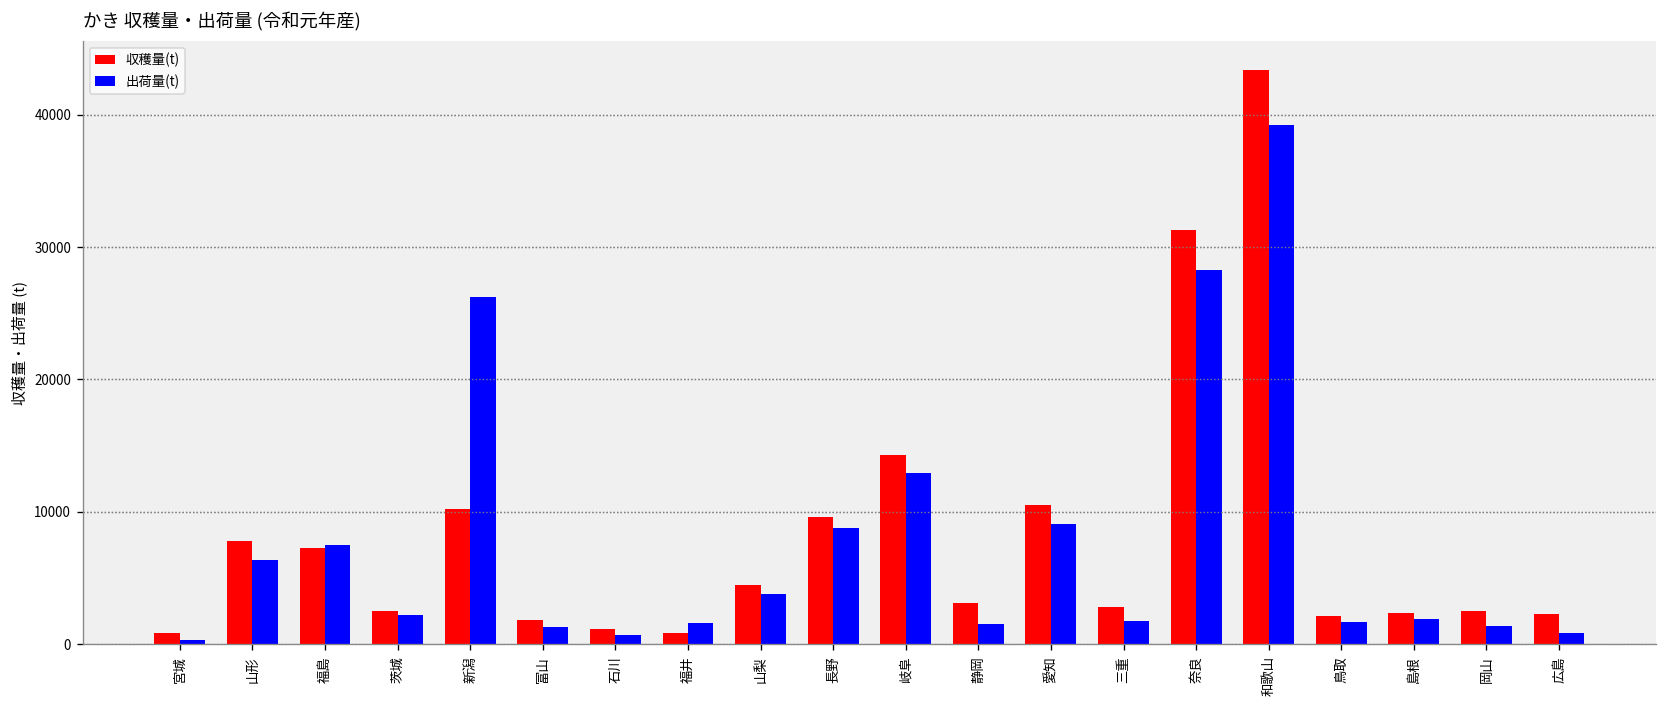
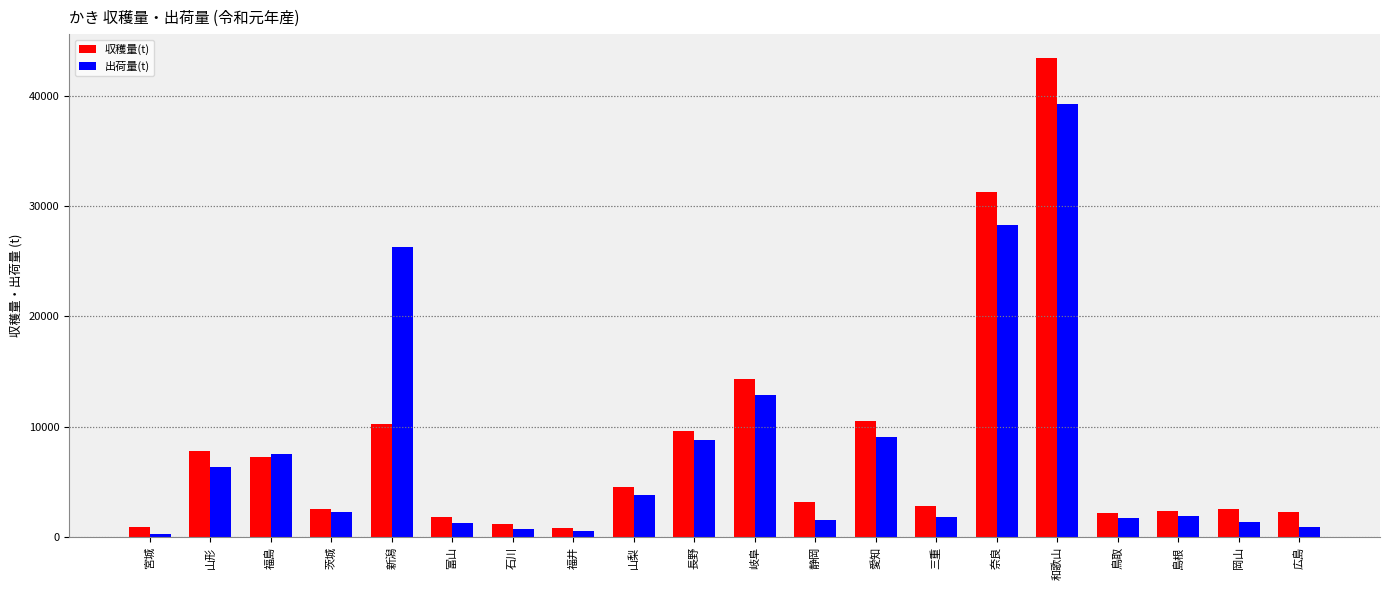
  {
    "収穫量(t)": {
      "宮城": 900,
      "山形": 7800,
      "福島": 7200,
      "茨城": 2500,
      "新潟": 10200,
      "富山": 1800,
      "石川": 1200,
      "福井": 800,
      "山梨": 4500,
      "長野": 9600,
      "岐阜": 14300,
      "静岡": 3100,
      "愛知": 10500,
      "三重": 2800,
      "奈良": 31300,
      "和歌山": 43400,
      "鳥取": 2200,
      "島根": 2400,
      "岡山": 2500,
      "広島": 2300
    },
    "出荷量(t)": {
      "宮城": 300,
      "山形": 6400,
      "福島": 7500,
      "茨城": 2200,
      "新潟": 26200,
      "富山": 1300,
      "石川": 700,
-     "福井": 1600,
+     "福井": 600,
      "山梨": 3800,
      "長野": 8800,
      "岐阜": 12900,
      "静岡": 1500,
      "愛知": 9100,
      "三重": 1800,
      "奈良": 28300,
      "和歌山": 39200,
      "鳥取": 1700,
      "島根": 1900,
      "岡山": 1400,
      "広島": 900
    }
  }
